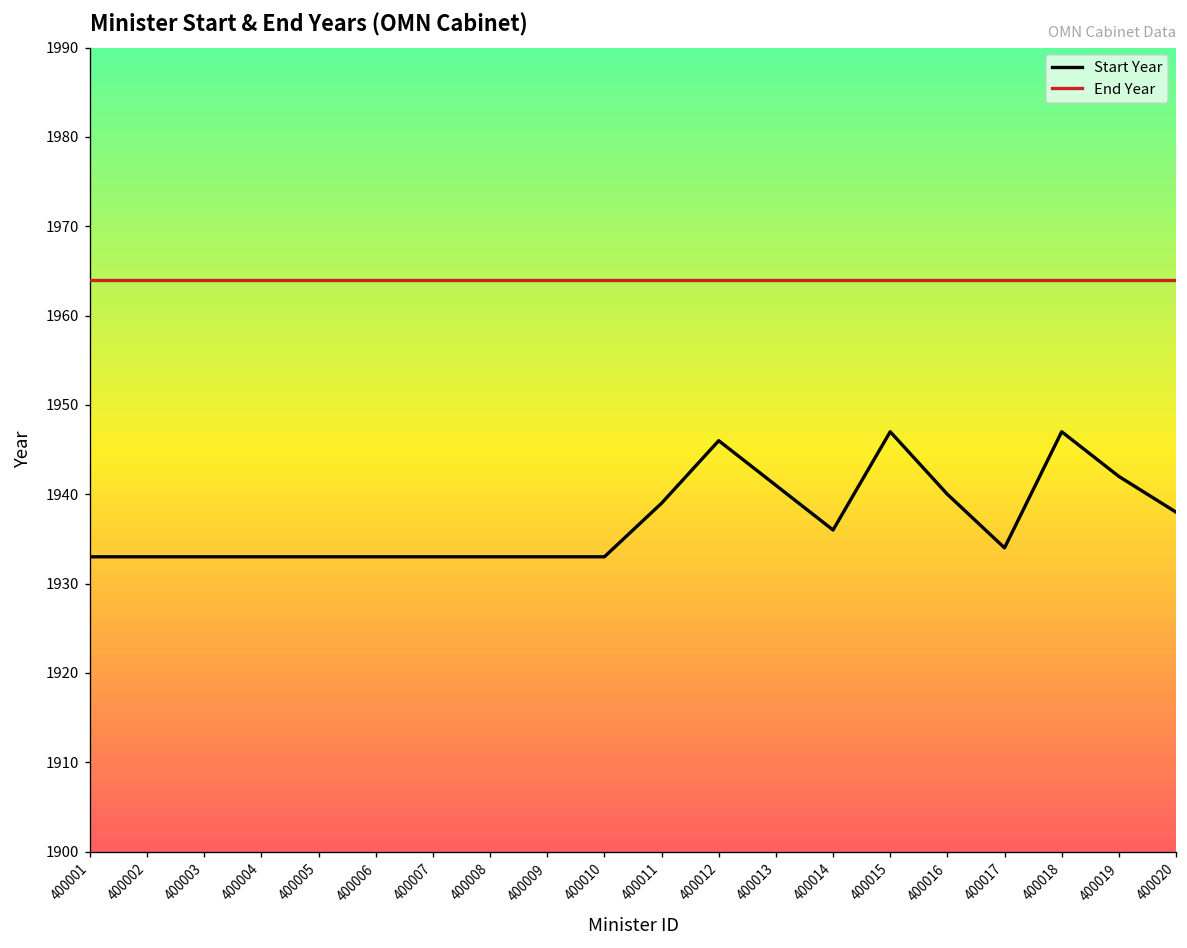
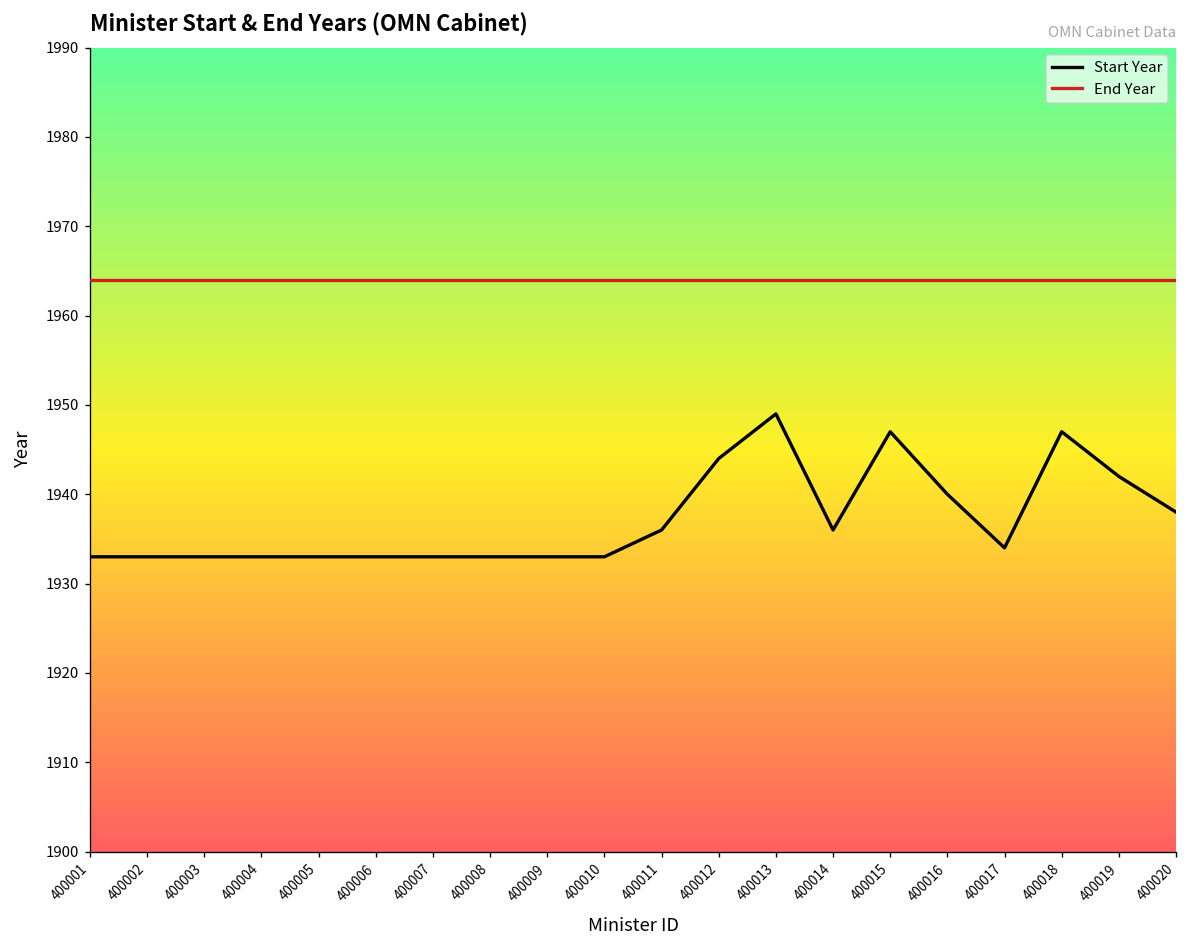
  {
    "Start Year": {
      "400001": 1933,
      "400002": 1933,
      "400003": 1933,
      "400004": 1933,
      "400005": 1933,
      "400006": 1933,
      "400007": 1933,
      "400008": 1933,
      "400009": 1933,
      "400010": 1933,
-     "400011": 1939,
-     "400012": 1946,
-     "400013": 1941,
+     "400011": 1936,
+     "400012": 1944,
+     "400013": 1949,
      "400014": 1936,
      "400015": 1947,
      "400016": 1940,
      "400017": 1934,
      "400018": 1947,
      "400019": 1942,
      "400020": 1938
    },
    "End Year": {
      "400001": 1964,
      "400002": 1964,
      "400003": 1964,
      "400004": 1964,
      "400005": 1964,
      "400006": 1964,
      "400007": 1964,
      "400008": 1964,
      "400009": 1964,
      "400010": 1964,
      "400011": 1964,
      "400012": 1964,
      "400013": 1964,
      "400014": 1964,
      "400015": 1964,
      "400016": 1964,
      "400017": 1964,
      "400018": 1964,
      "400019": 1964,
      "400020": 1964
    }
  }
